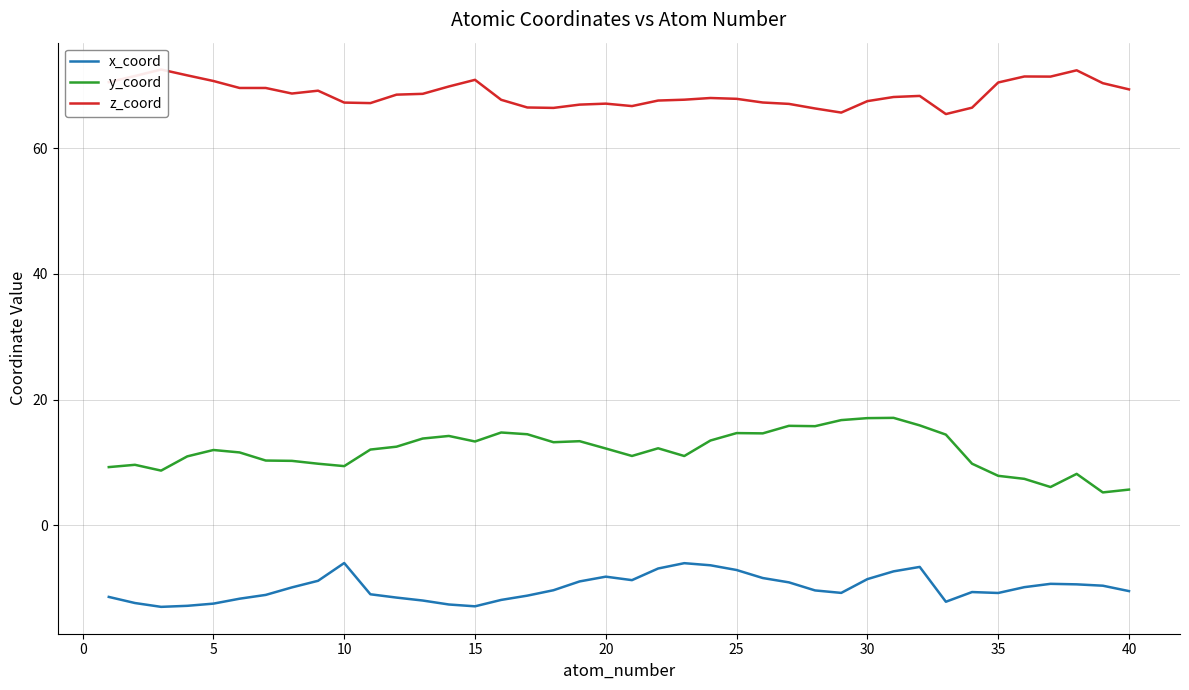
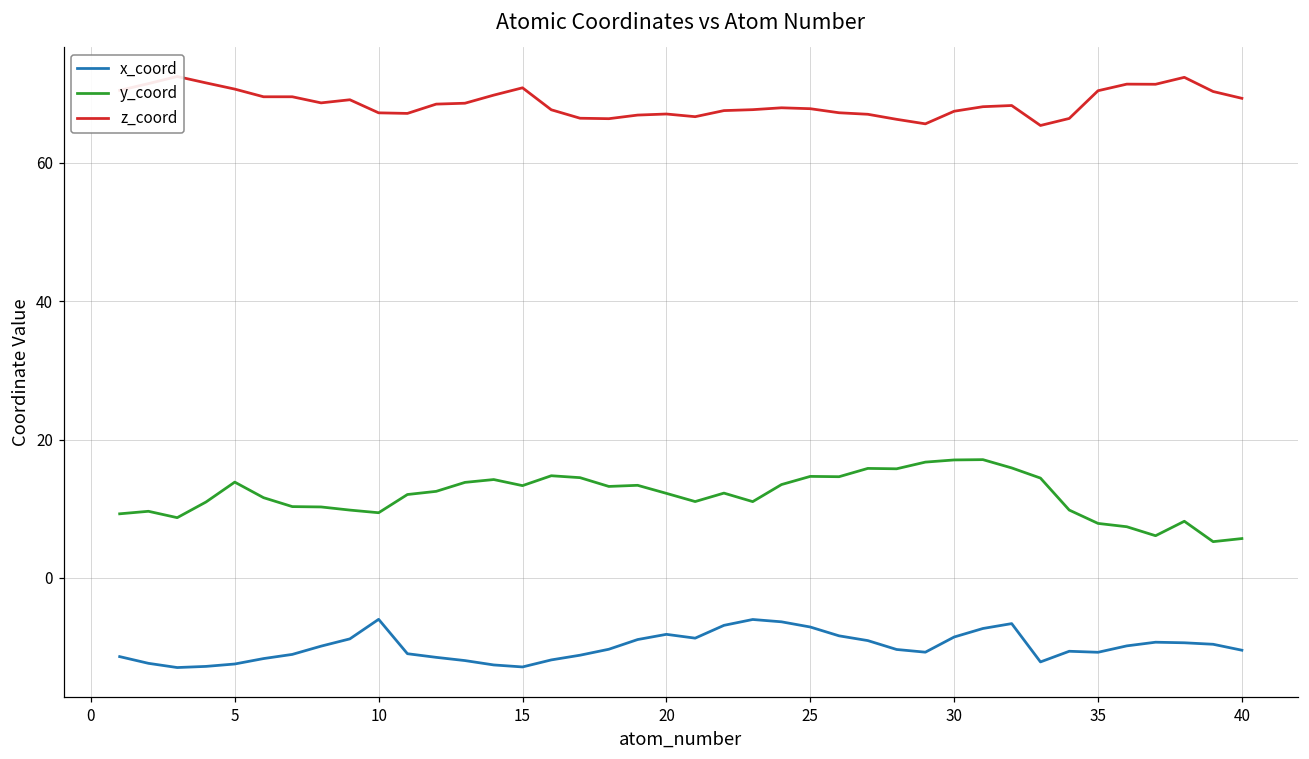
  {
    "x_coord": {
      "5": -12,
      "10": -6,
      "15": -13,
      "20": -8,
      "25": -7,
      "30": -9,
      "35": -11,
      "40": -10
    },
    "y_coord": {
-     "5": 12,
+     "5": 14,
      "10": 9,
      "15": 13,
      "20": 12,
      "25": 15,
      "30": 17,
      "35": 8,
      "40": 6
    },
    "z_coord": {
      "5": 71,
      "10": 67,
      "15": 71,
      "20": 67,
      "25": 68,
      "30": 67,
      "35": 70,
      "40": 69
    }
  }
